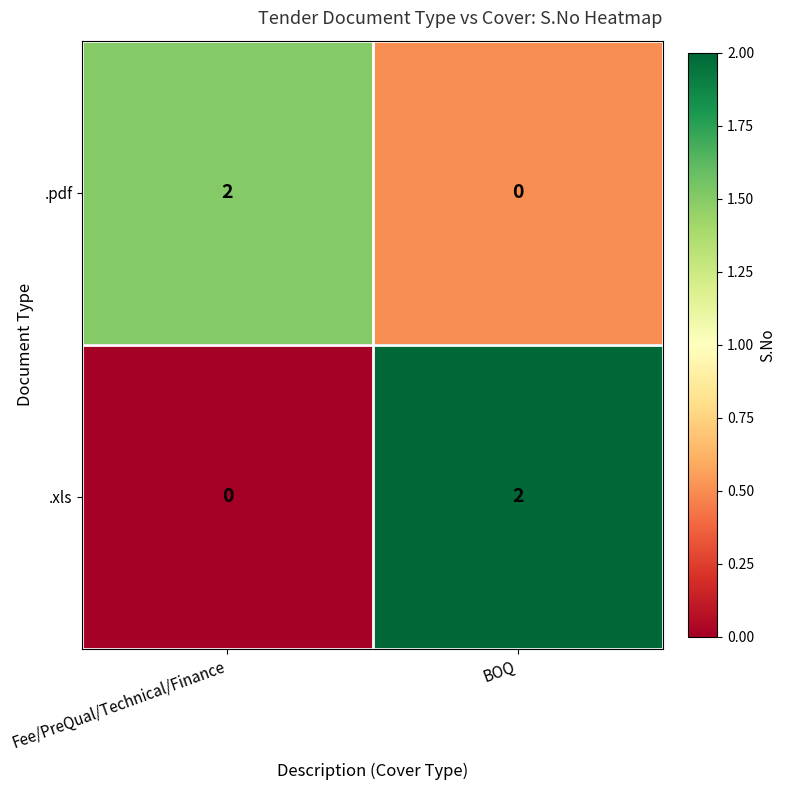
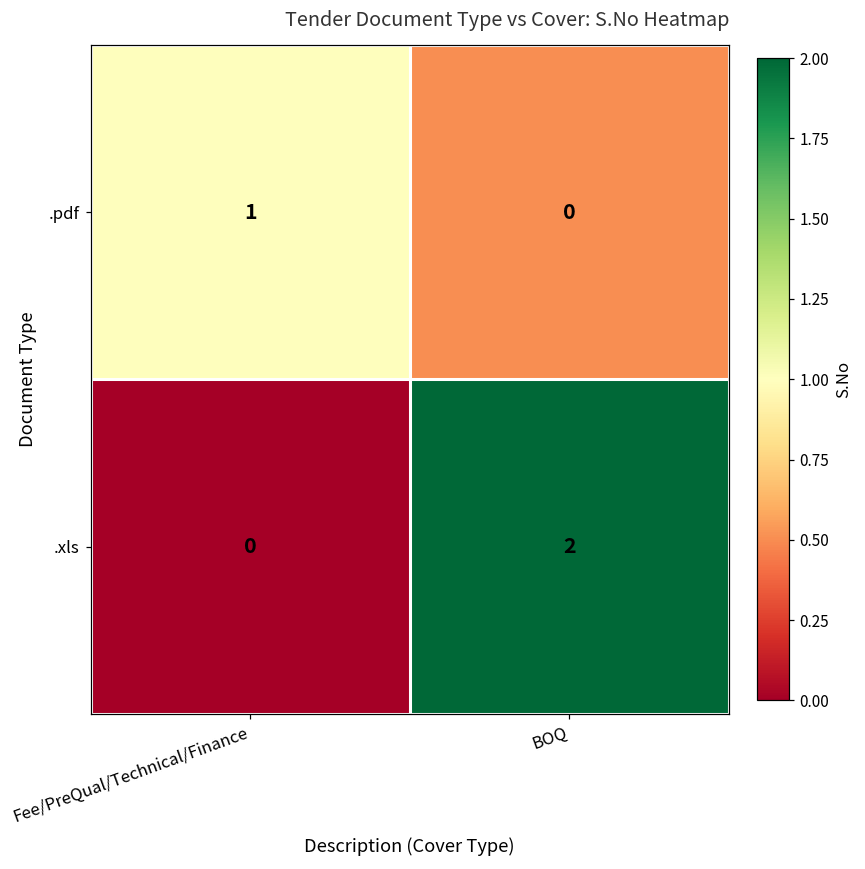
  {
    ".pdf": {
-     "Fee/PreQual/Technical/Finance": 2,
+     "Fee/PreQual/Technical/Finance": 1,
      "BOQ": 0
    },
    ".xls": {
      "Fee/PreQual/Technical/Finance": 0,
      "BOQ": 2
    }
  }
